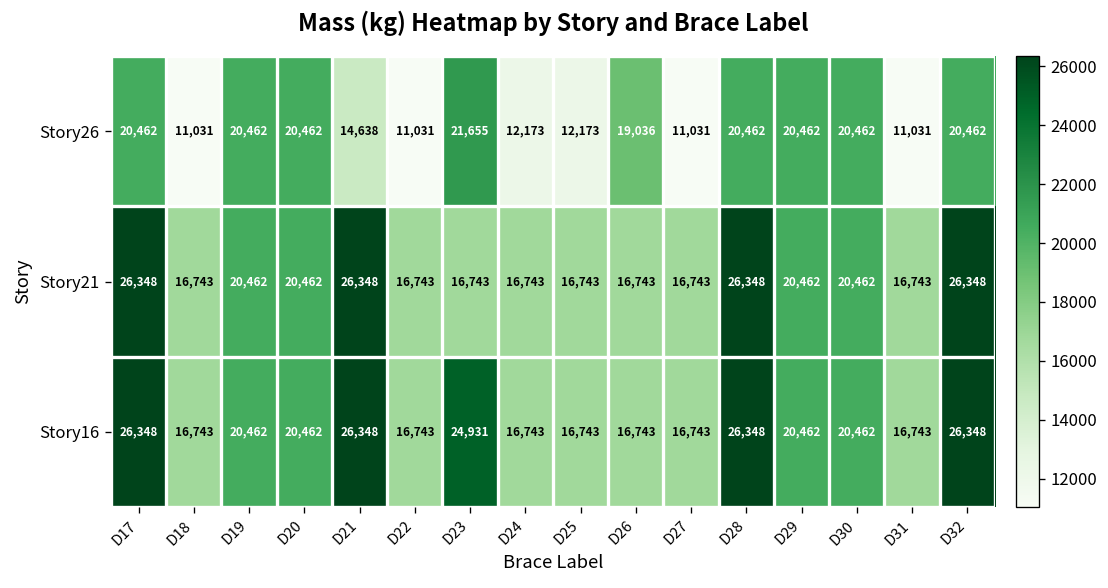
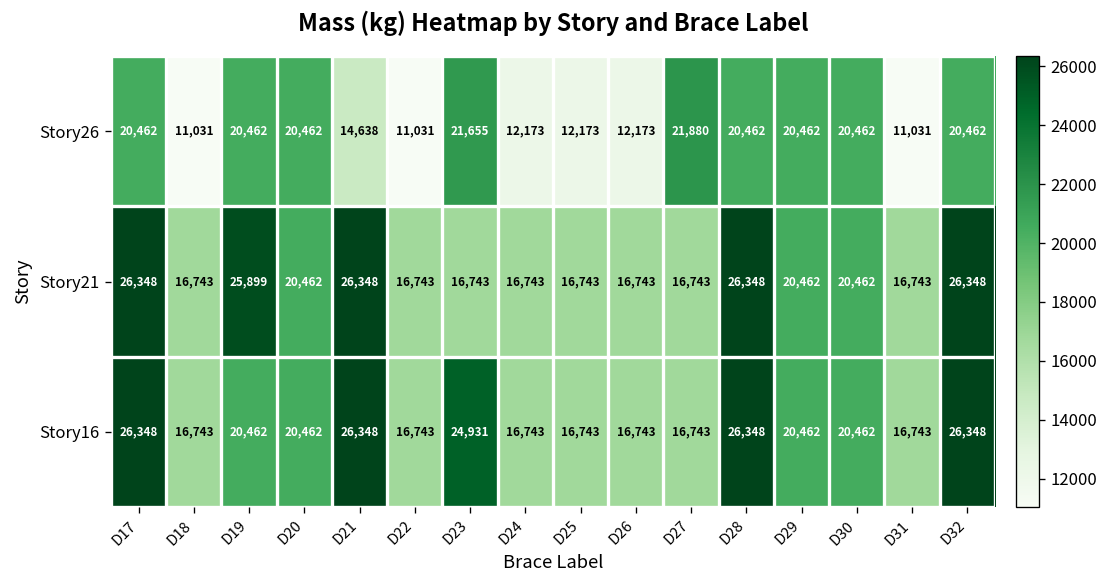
  {
    "Story26": {
      "D17": "20,462",
      "D18": "11,031",
      "D19": "20,462",
      "D20": "20,462",
      "D21": "14,638",
      "D22": "11,031",
      "D23": "21,655",
      "D24": "12,173",
      "D25": "12,173",
-     "D26": "19,036",
-     "D27": "11,031",
+     "D26": "12,173",
+     "D27": "21,880",
      "D28": "20,462",
      "D29": "20,462",
      "D30": "20,462",
      "D31": "11,031",
      "D32": "20,462"
    },
    "Story21": {
      "D17": "26,348",
      "D18": "16,743",
-     "D19": "20,462",
+     "D19": "25,899",
      "D20": "20,462",
      "D21": "26,348",
      "D22": "16,743",
      "D23": "16,743",
      "D24": "16,743",
      "D25": "16,743",
      "D26": "16,743",
      "D27": "16,743",
      "D28": "26,348",
      "D29": "20,462",
      "D30": "20,462",
      "D31": "16,743",
      "D32": "26,348"
    },
    "Story16": {
      "D17": "26,348",
      "D18": "16,743",
      "D19": "20,462",
      "D20": "20,462",
      "D21": "26,348",
      "D22": "16,743",
      "D23": "24,931",
      "D24": "16,743",
      "D25": "16,743",
      "D26": "16,743",
      "D27": "16,743",
      "D28": "26,348",
      "D29": "20,462",
      "D30": "20,462",
      "D31": "16,743",
      "D32": "26,348"
    }
  }
